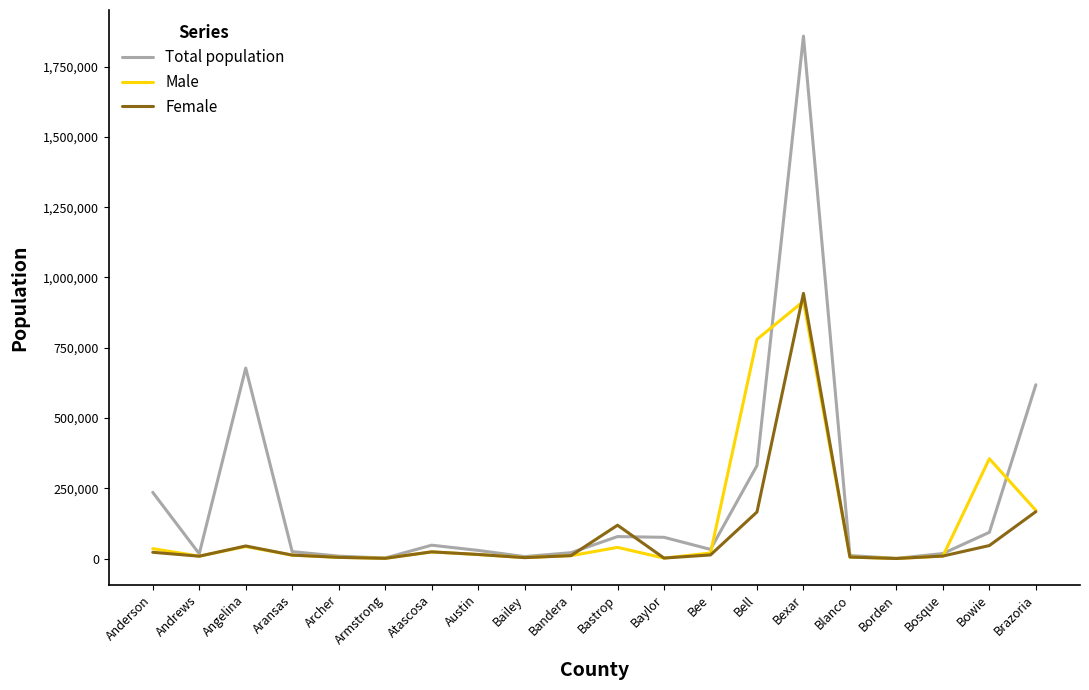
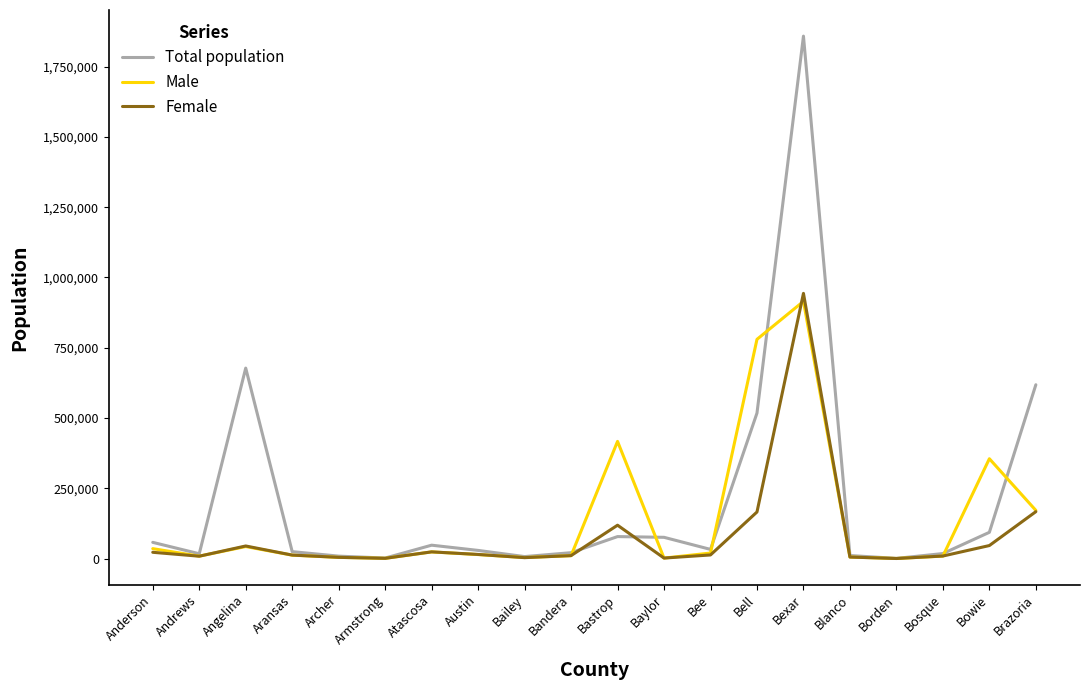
  {
    "Total population": {
-     "Anderson": "240,000",
+     "Anderson": "60,000",
      "Angelina": "680,000",
      "Aransas": "20,000",
      "Atascosa": "50,000",
      "Austin": "30,000",
      "Bandera": "20,000",
      "Bastrop": "80,000",
      "Baylor": "80,000",
      "Bee": "30,000",
-     "Bell": "330,000",
+     "Bell": "520,000",
      "Bexar": "1,860,000",
      "Bowie": "90,000",
      "Brazoria": "620,000"
    },
    "Male": {
      "Anderson": "40,000",
-     "Bastrop": "40,000",
+     "Bastrop": "420,000",
      "Bell": "780,000",
      "Bexar": "920,000",
      "Bowie": "360,000"
    },
    "Female": {
      "Anderson": "20,000",
      "Bastrop": "120,000",
      "Bell": "170,000",
      "Bexar": "940,000",
      "Bowie": "50,000"
    }
  }
